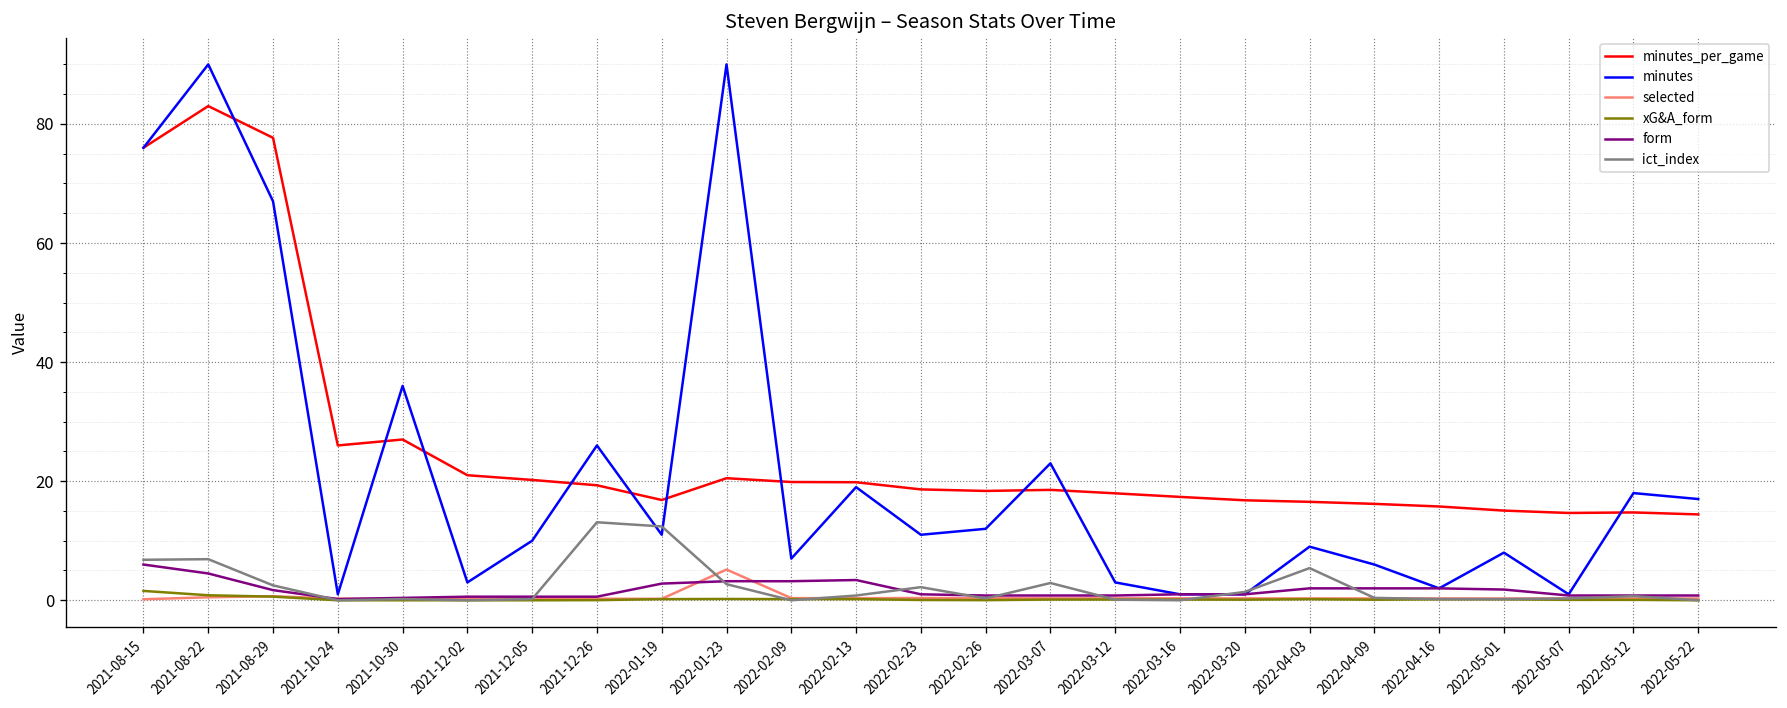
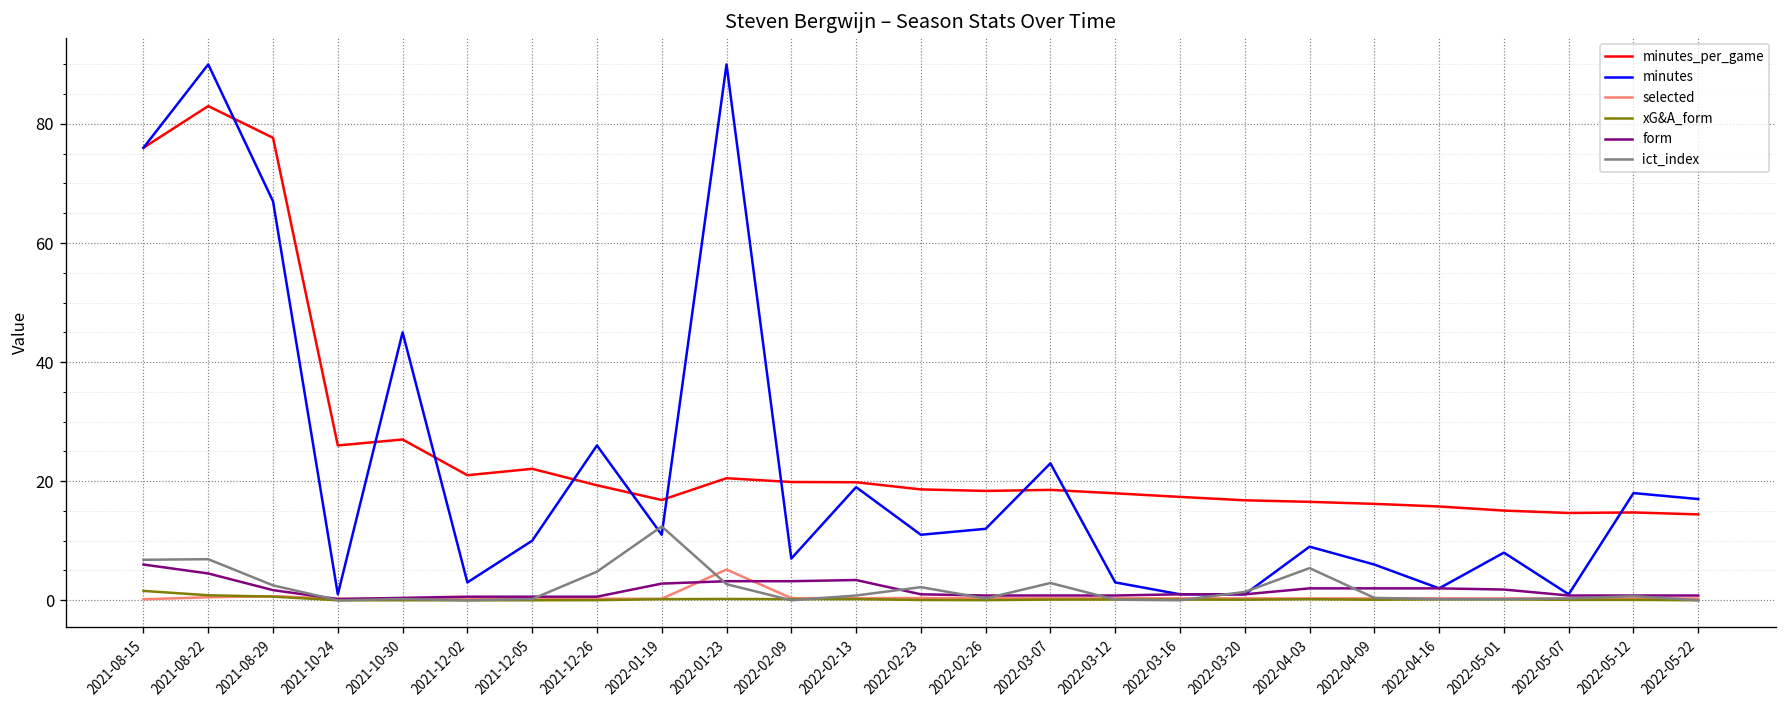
  {
    "minutes_per_game": {
      "2021-08-22": 83,
      "2021-08-29": 78,
      "2021-10-24": 26,
      "2021-10-30": 27,
      "2021-12-02": 21,
-     "2021-12-05": 20,
+     "2021-12-05": 22,
      "2021-12-26": 19,
      "2022-01-19": 17,
      "2022-01-23": 21,
      "2022-02-09": 20,
      "2022-02-13": 20,
      "2022-02-23": 19,
      "2022-02-26": 18,
      "2022-03-07": 19,
      "2022-03-12": 18,
      "2022-03-16": 17,
      "2022-03-20": 17,
      "2022-04-03": 17,
      "2022-04-09": 16,
      "2022-04-16": 16,
      "2022-05-01": 15,
      "2022-05-07": 15,
      "2022-05-12": 15,
      "2022-05-22": 14
    },
    "minutes": {
      "2021-08-22": 90,
      "2021-08-29": 67,
      "2021-10-24": 1,
-     "2021-10-30": 36,
+     "2021-10-30": 45,
      "2021-12-02": 3,
      "2021-12-05": 10,
      "2021-12-26": 26,
      "2022-01-19": 11,
      "2022-01-23": 90,
      "2022-02-09": 7,
      "2022-02-13": 19,
      "2022-02-23": 11,
      "2022-02-26": 12,
      "2022-03-07": 23,
      "2022-03-12": 3,
      "2022-04-03": 9,
      "2022-04-09": 6,
      "2022-05-01": 8,
      "2022-05-12": 18,
      "2022-05-22": 17
    },
    "selected": {
      "2021-08-15": 0,
      "2022-01-23": 5
    },
    "xG&A_form": {
      "2021-08-15": 2,
      "2022-01-23": 0
    },
    "form": {
      "2021-08-15": 6,
      "2021-08-22": 5,
      "2021-08-29": 2,
      "2022-01-19": 3,
      "2022-02-09": 3,
      "2022-02-13": 3,
      "2022-02-23": 1,
      "2022-04-03": 2,
      "2022-04-09": 2,
      "2022-05-01": 2
    },
    "ict_index": {
      "2021-08-15": 7,
      "2021-08-22": 7,
      "2021-08-29": 3,
-     "2021-12-26": 13,
+     "2021-12-26": 5,
      "2022-01-19": 12,
      "2022-02-23": 2,
      "2022-03-07": 3,
      "2022-04-03": 5
    }
  }
